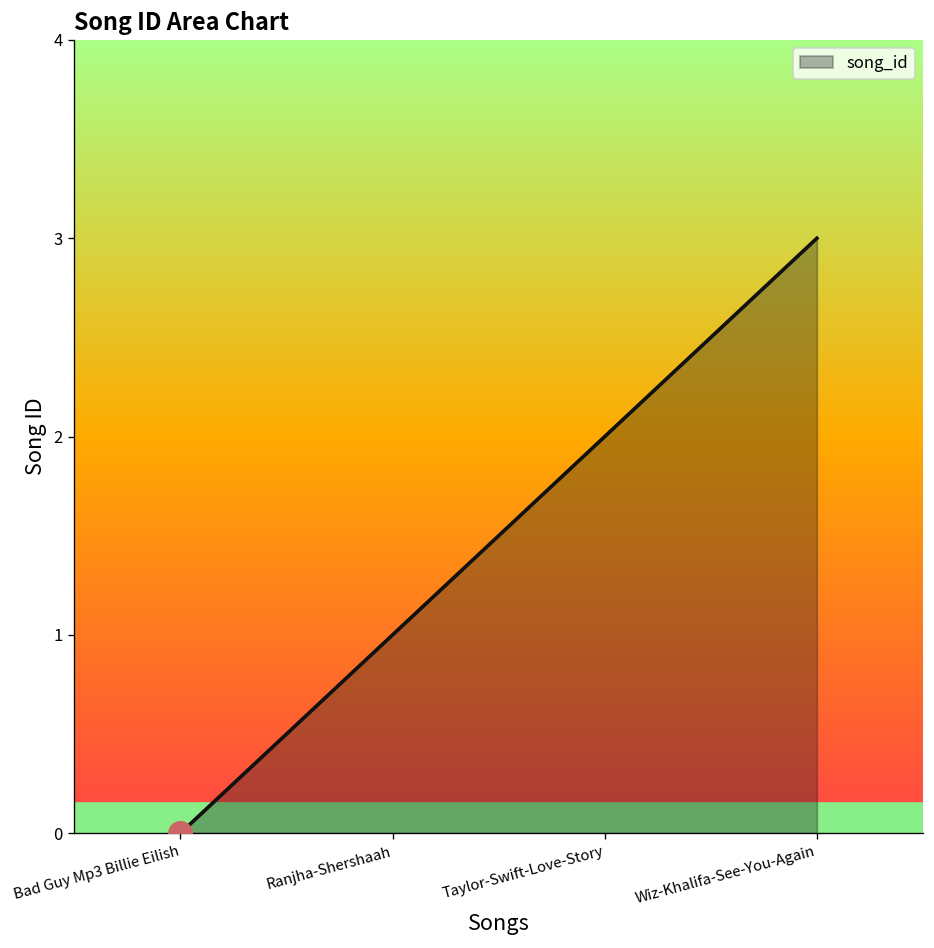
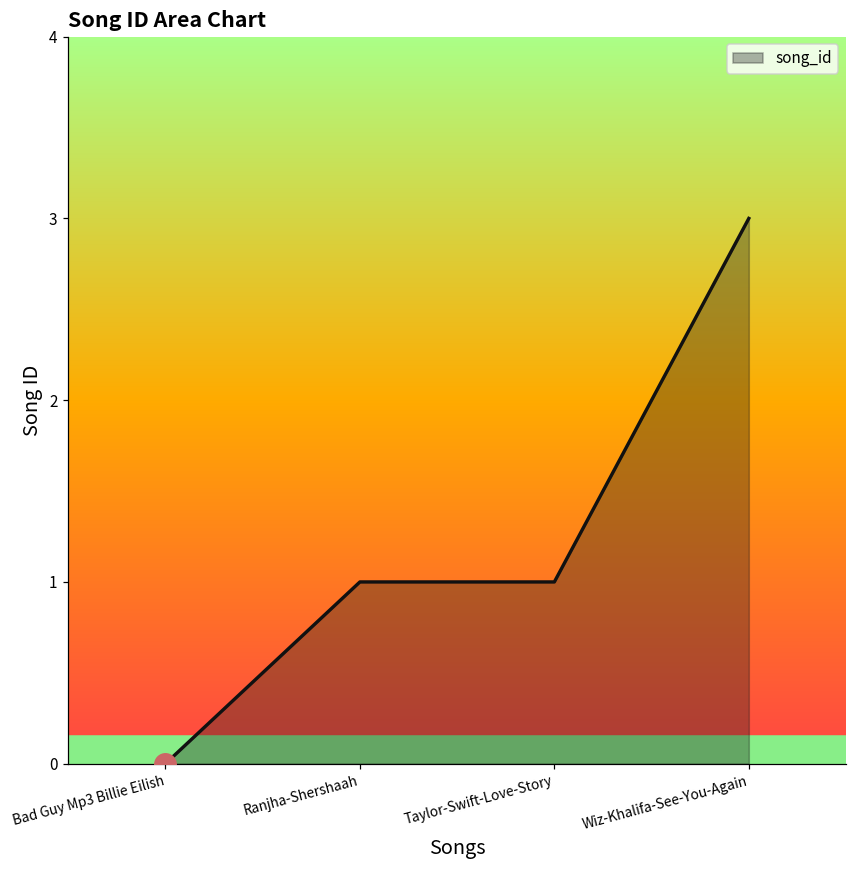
  {
    "song_id": {
      "Ranjha-Shershaah": 1,
-     "Taylor-Swift-Love-Story": 2,
+     "Taylor-Swift-Love-Story": 1,
      "Wiz-Khalifa-See-You-Again": 3
    }
  }
